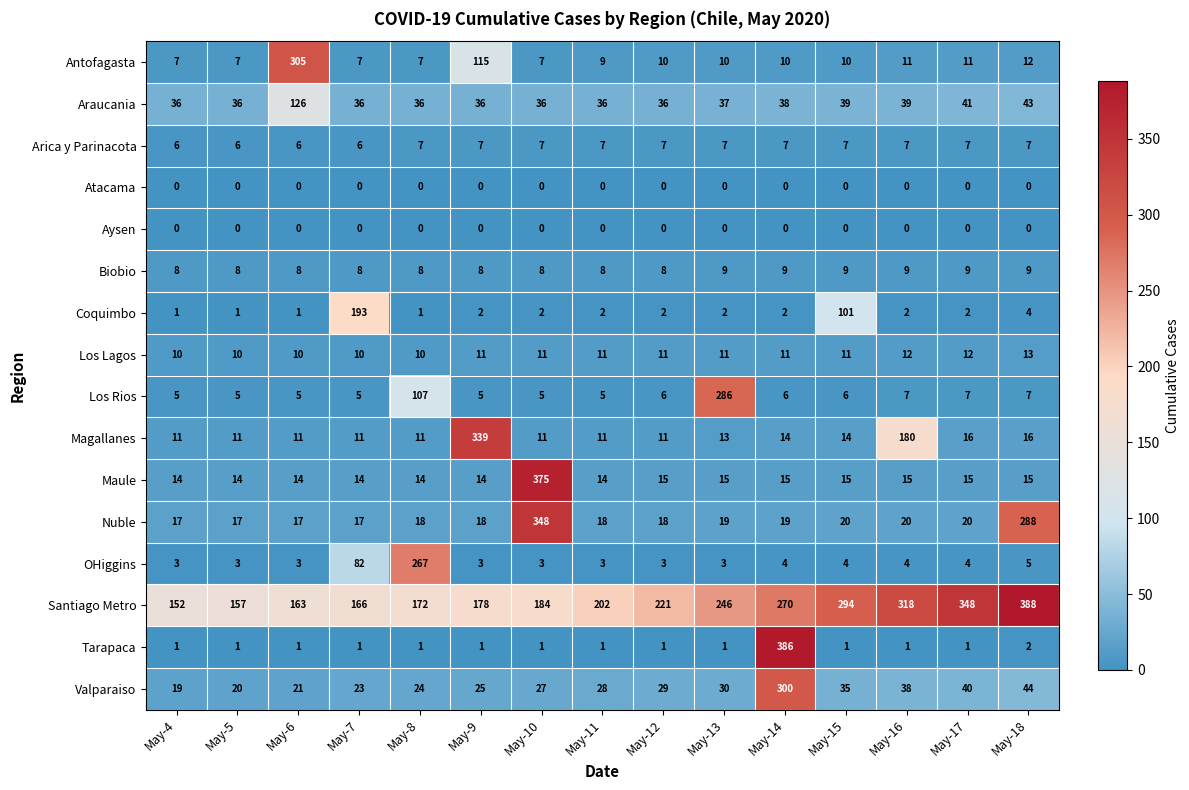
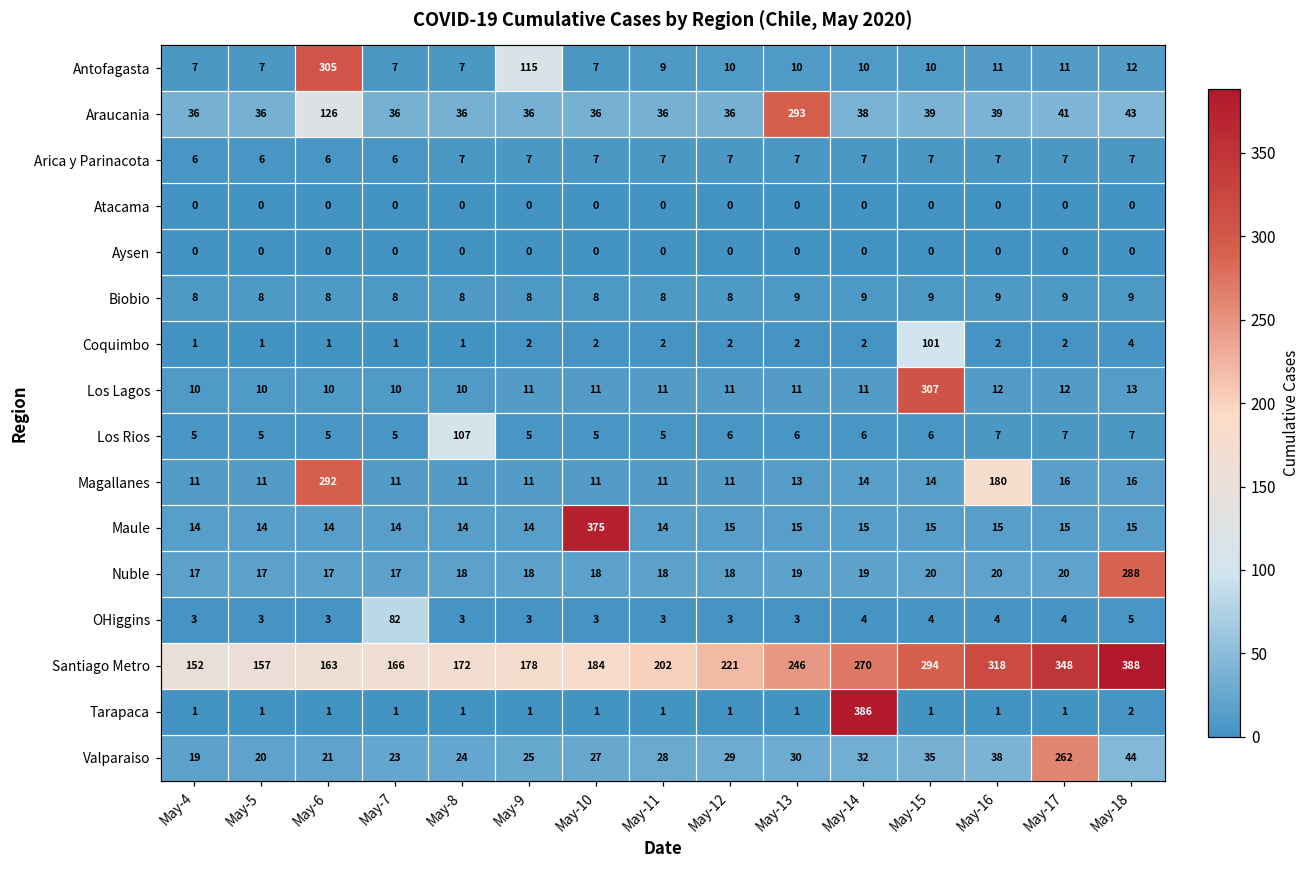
  {
    "Araucania": {
      "May-4": 36,
      "May-5": 36,
      "May-6": 126,
      "May-7": 36,
      "May-8": 36,
      "May-9": 36,
      "May-10": 36,
      "May-11": 36,
      "May-12": 36,
-     "May-13": 37,
+     "May-13": 293,
      "May-14": 38,
      "May-15": 39,
      "May-16": 39,
      "May-17": 41,
      "May-18": 43
    },
    "Coquimbo": {
      "May-4": 1,
      "May-5": 1,
      "May-6": 1,
-     "May-7": 193,
+     "May-7": 1,
      "May-8": 1,
      "May-9": 2,
      "May-10": 2,
      "May-11": 2,
      "May-12": 2,
      "May-13": 2,
      "May-14": 2,
      "May-15": 101,
      "May-16": 2,
      "May-17": 2,
      "May-18": 4
    },
    "Los Lagos": {
      "May-4": 10,
      "May-5": 10,
      "May-6": 10,
      "May-7": 10,
      "May-8": 10,
      "May-9": 11,
      "May-10": 11,
      "May-11": 11,
      "May-12": 11,
      "May-13": 11,
      "May-14": 11,
-     "May-15": 11,
+     "May-15": 307,
      "May-16": 12,
      "May-17": 12,
      "May-18": 13
    },
    "Los Rios": {
      "May-4": 5,
      "May-5": 5,
      "May-6": 5,
      "May-7": 5,
      "May-8": 107,
      "May-9": 5,
      "May-10": 5,
      "May-11": 5,
      "May-12": 6,
-     "May-13": 286,
+     "May-13": 6,
      "May-14": 6,
      "May-15": 6,
      "May-16": 7,
      "May-17": 7,
      "May-18": 7
    },
    "Magallanes": {
      "May-4": 11,
      "May-5": 11,
-     "May-6": 11,
+     "May-6": 292,
      "May-7": 11,
      "May-8": 11,
-     "May-9": 339,
+     "May-9": 11,
      "May-10": 11,
      "May-11": 11,
      "May-12": 11,
      "May-13": 13,
      "May-14": 14,
      "May-15": 14,
      "May-16": 180,
      "May-17": 16,
      "May-18": 16
    },
    "Nuble": {
      "May-4": 17,
      "May-5": 17,
      "May-6": 17,
      "May-7": 17,
      "May-8": 18,
      "May-9": 18,
-     "May-10": 348,
+     "May-10": 18,
      "May-11": 18,
      "May-12": 18,
      "May-13": 19,
      "May-14": 19,
      "May-15": 20,
      "May-16": 20,
      "May-17": 20,
      "May-18": 288
    },
    "OHiggins": {
      "May-4": 3,
      "May-5": 3,
      "May-6": 3,
      "May-7": 82,
-     "May-8": 267,
+     "May-8": 3,
      "May-9": 3,
      "May-10": 3,
      "May-11": 3,
      "May-12": 3,
      "May-13": 3,
      "May-14": 4,
      "May-15": 4,
      "May-16": 4,
      "May-17": 4,
      "May-18": 5
    },
    "Valparaiso": {
      "May-4": 19,
      "May-5": 20,
      "May-6": 21,
      "May-7": 23,
      "May-8": 24,
      "May-9": 25,
      "May-10": 27,
      "May-11": 28,
      "May-12": 29,
      "May-13": 30,
-     "May-14": 300,
+     "May-14": 32,
      "May-15": 35,
      "May-16": 38,
-     "May-17": 40,
+     "May-17": 262,
      "May-18": 44
    }
  }
